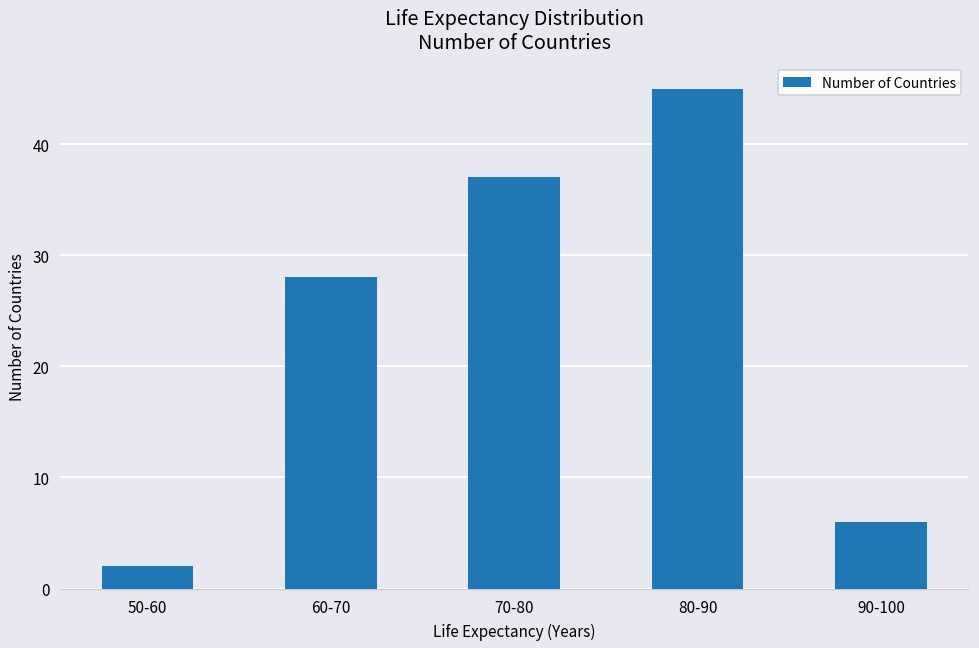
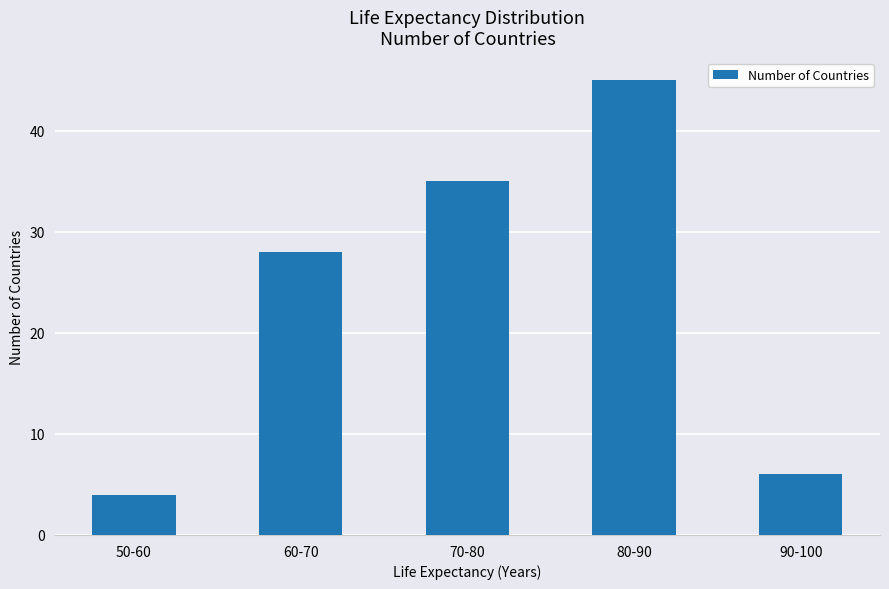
  {
-   "50-60": 2,
+   "50-60": 4,
    "60-70": 28,
-   "70-80": 37,
+   "70-80": 35,
    "80-90": 45,
    "90-100": 6
  }
